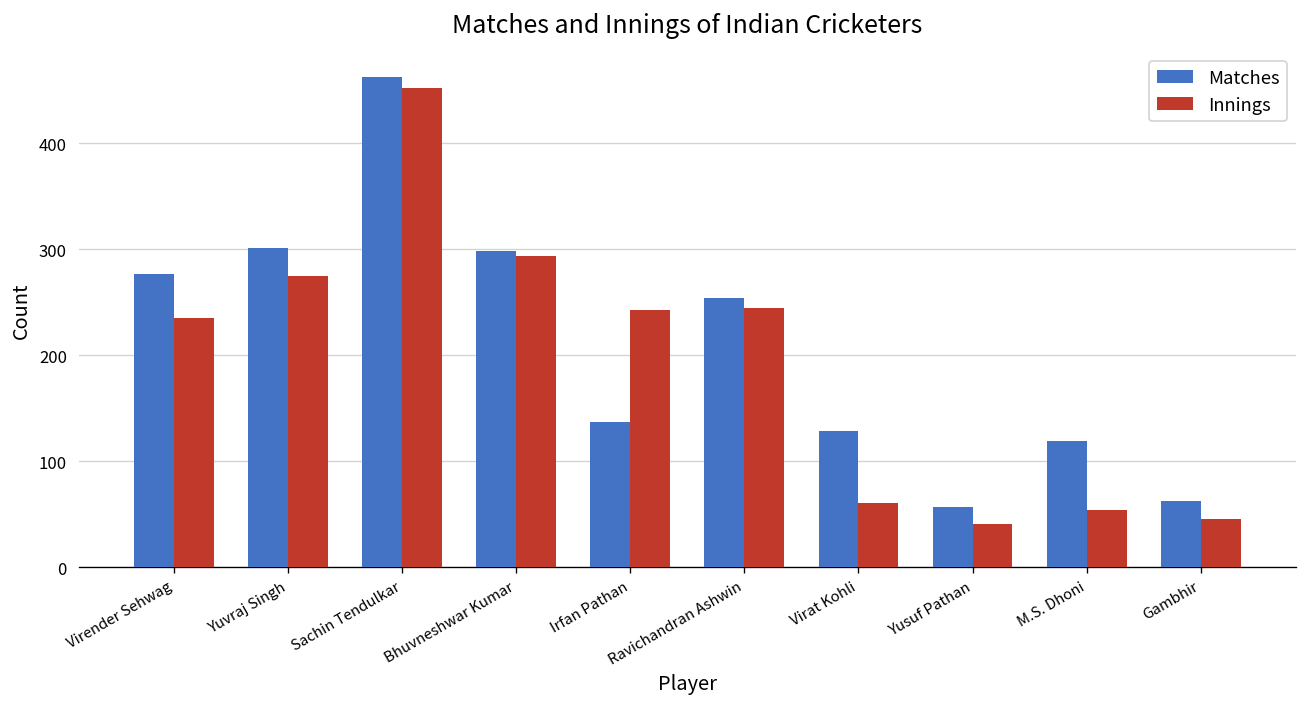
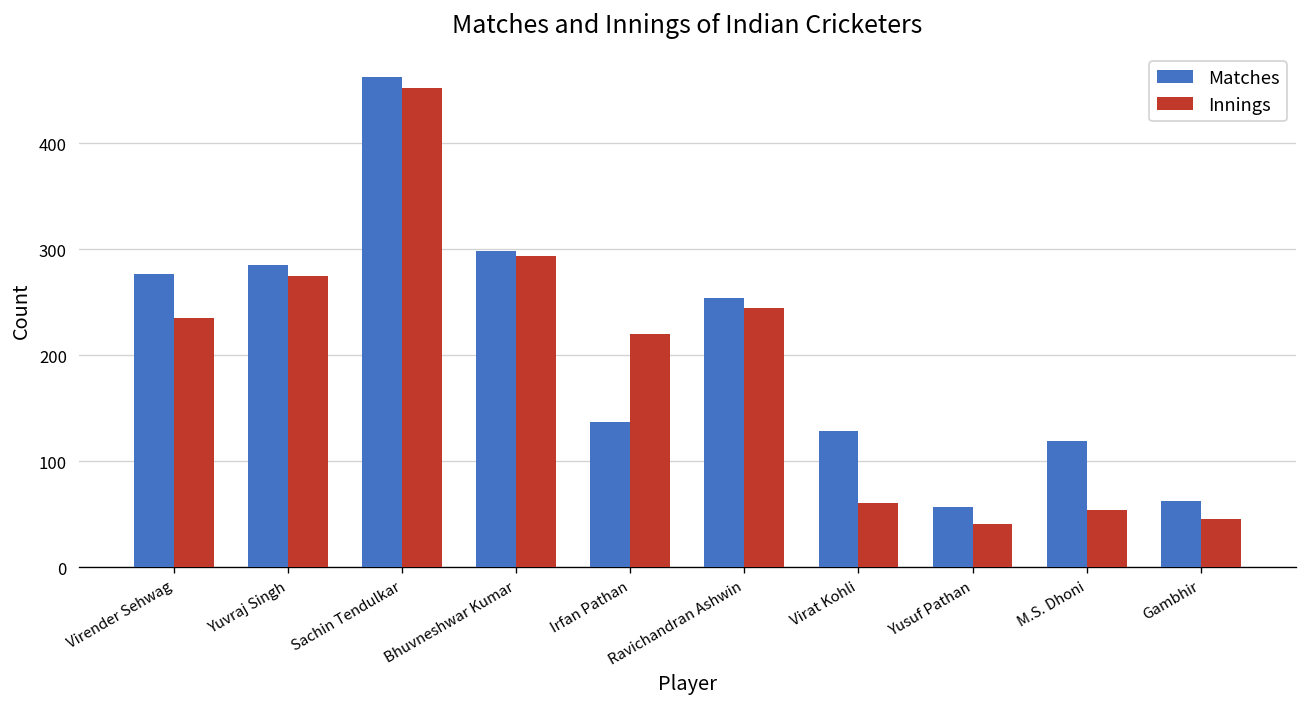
  {
    "Matches": {
      "Virender Sehwag": 280,
-     "Yuvraj Singh": 300,
+     "Yuvraj Singh": 290,
      "Sachin Tendulkar": 460,
      "Bhuvneshwar Kumar": 300,
      "Irfan Pathan": 140,
      "Ravichandran Ashwin": 250,
      "Virat Kohli": 130,
      "Yusuf Pathan": 60,
      "M.S. Dhoni": 120,
      "Gambhir": 60
    },
    "Innings": {
      "Virender Sehwag": 240,
      "Yuvraj Singh": 280,
      "Sachin Tendulkar": 450,
      "Bhuvneshwar Kumar": 290,
-     "Irfan Pathan": 240,
+     "Irfan Pathan": 220,
      "Ravichandran Ashwin": 250,
      "Virat Kohli": 60,
      "Yusuf Pathan": 40,
      "M.S. Dhoni": 50,
      "Gambhir": 50
    }
  }
